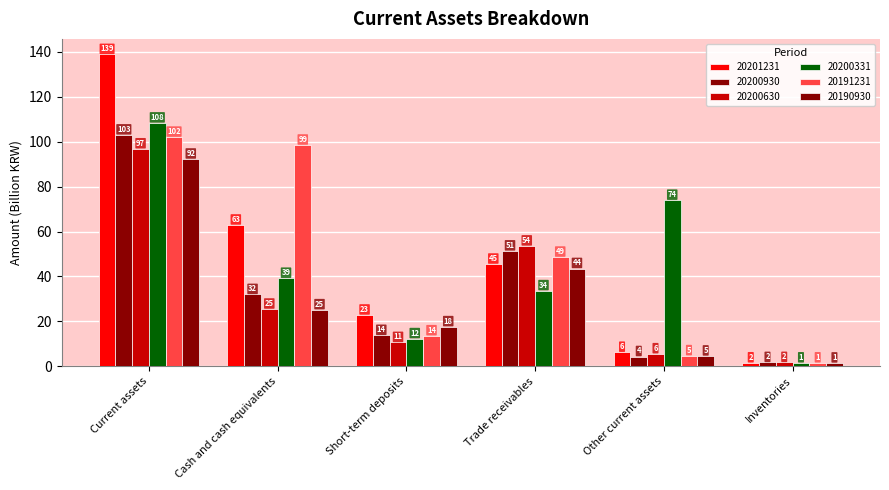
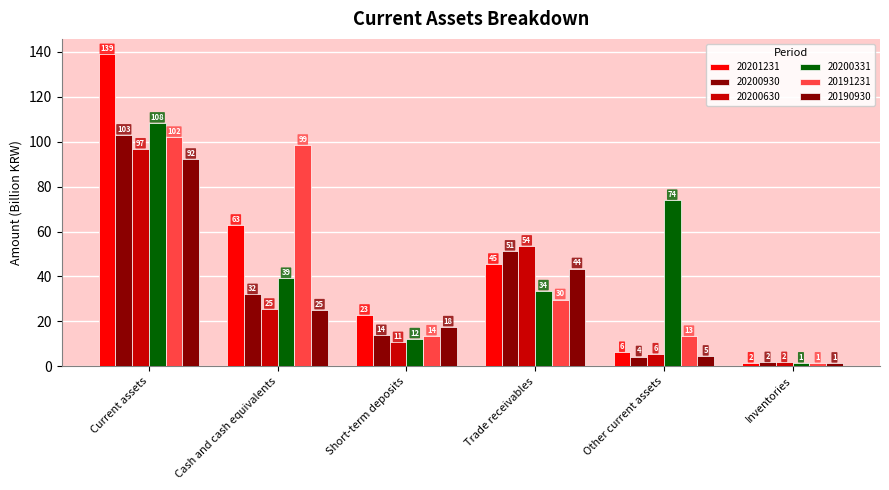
  {
    "20191231": {
-     "Trade receivables": 49,
-     "Other current assets": 5
+     "Trade receivables": 30,
+     "Other current assets": 13
    }
  }
